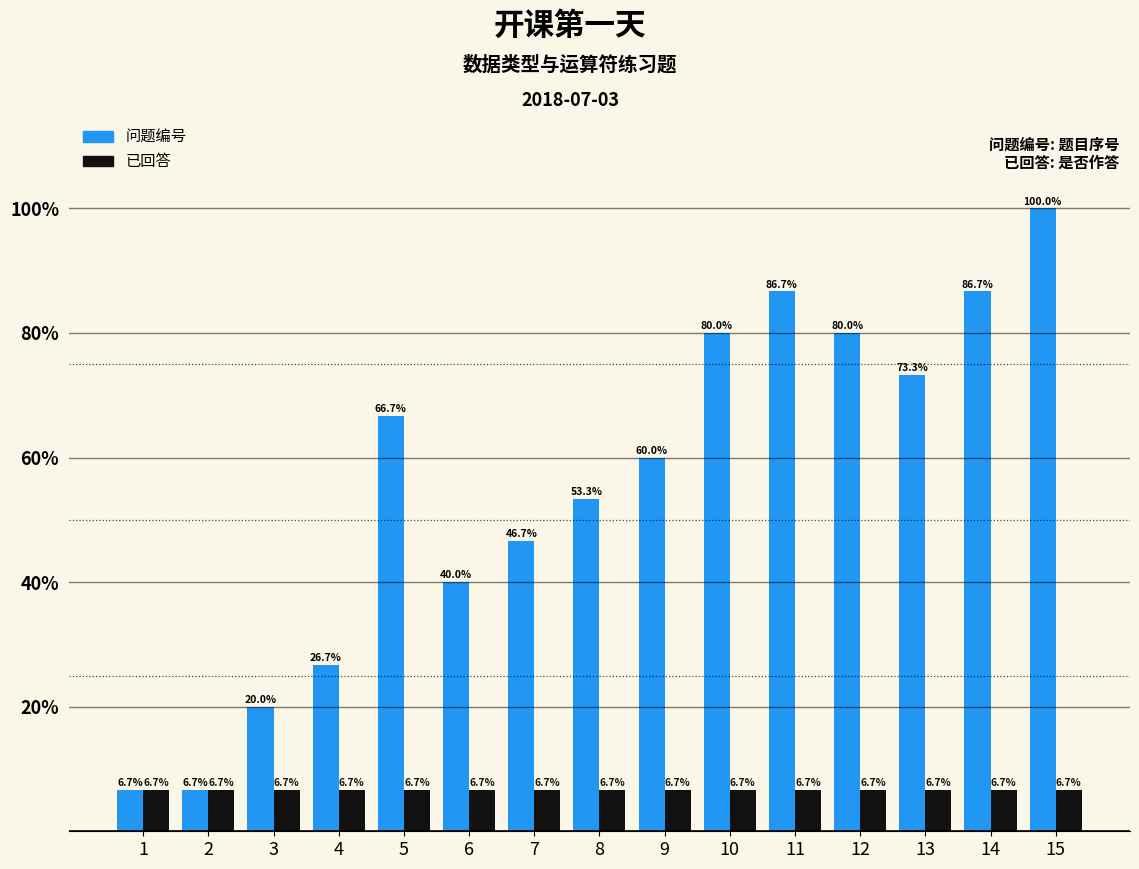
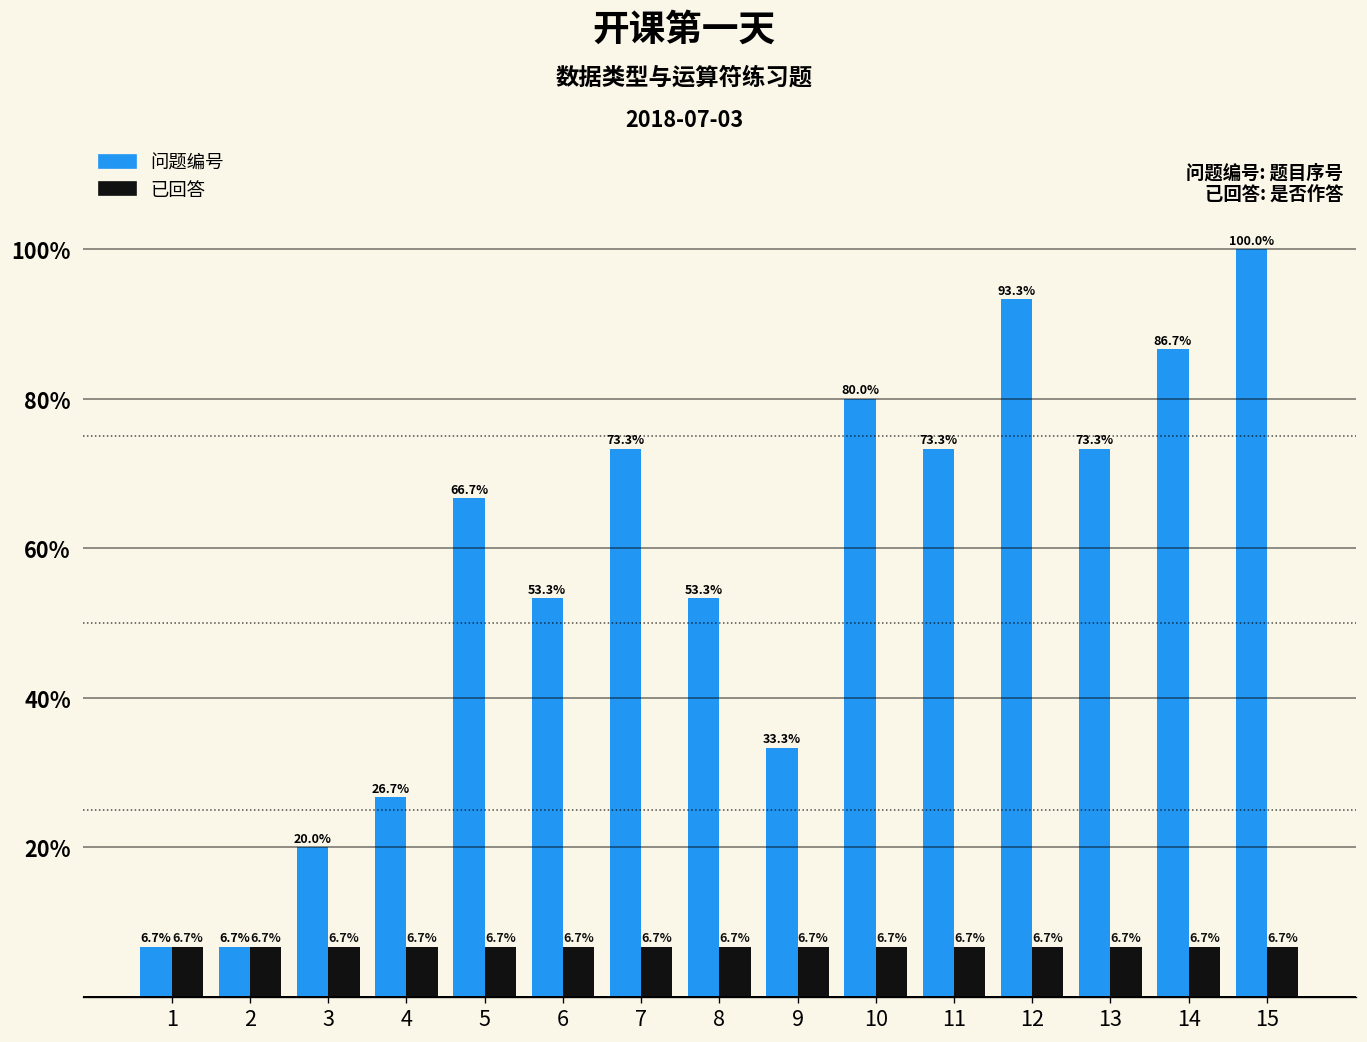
  {
    "问题编号": {
      "1": "6.7%",
      "2": "6.7%",
      "3": "20.0%",
      "4": "26.7%",
      "5": "66.7%",
-     "6": "40.0%",
-     "7": "46.7%",
+     "6": "53.3%",
+     "7": "73.3%",
      "8": "53.3%",
-     "9": "60.0%",
+     "9": "33.3%",
      "10": "80.0%",
-     "11": "86.7%",
-     "12": "80.0%",
+     "11": "73.3%",
+     "12": "93.3%",
      "13": "73.3%",
      "14": "86.7%",
      "15": "100.0%"
    },
    "已回答": {
      "1": "6.7%",
      "2": "6.7%",
      "3": "6.7%",
      "4": "6.7%",
      "5": "6.7%",
      "6": "6.7%",
      "7": "6.7%",
      "8": "6.7%",
      "9": "6.7%",
      "10": "6.7%",
      "11": "6.7%",
      "12": "6.7%",
      "13": "6.7%",
      "14": "6.7%",
      "15": "6.7%"
    }
  }
